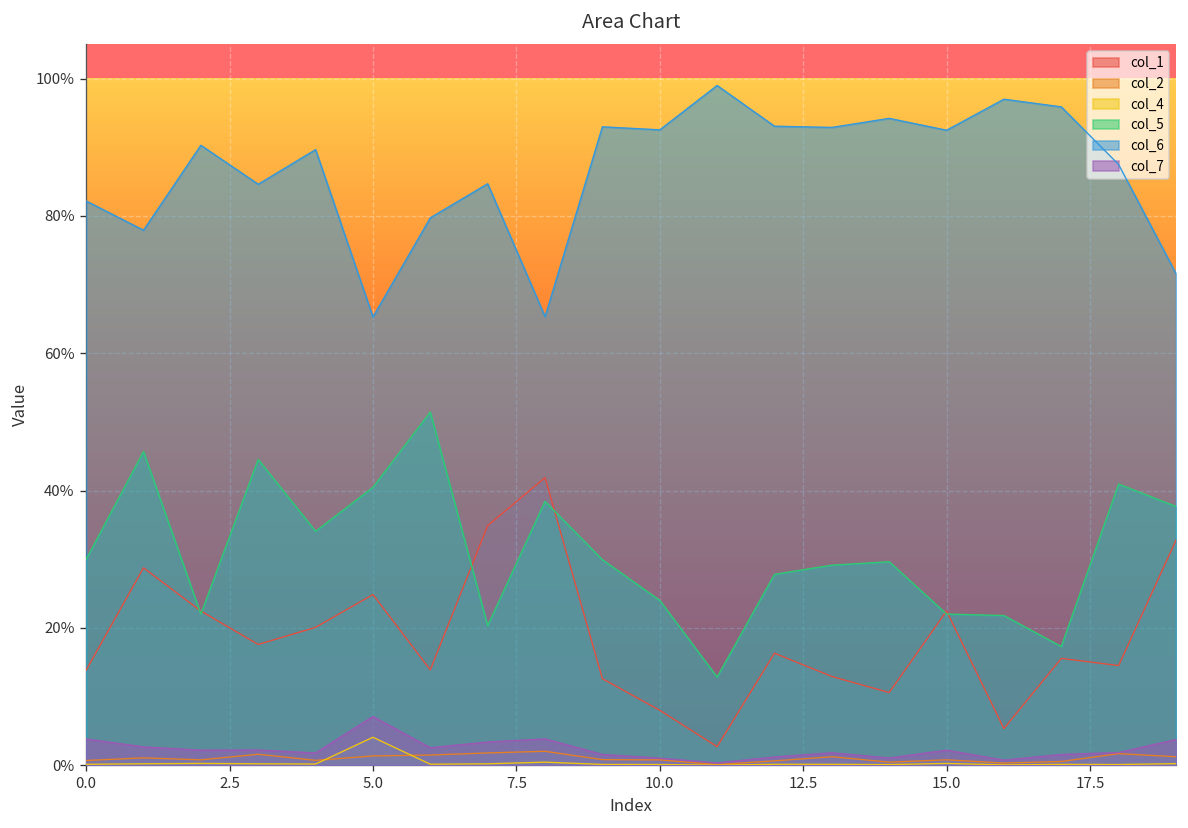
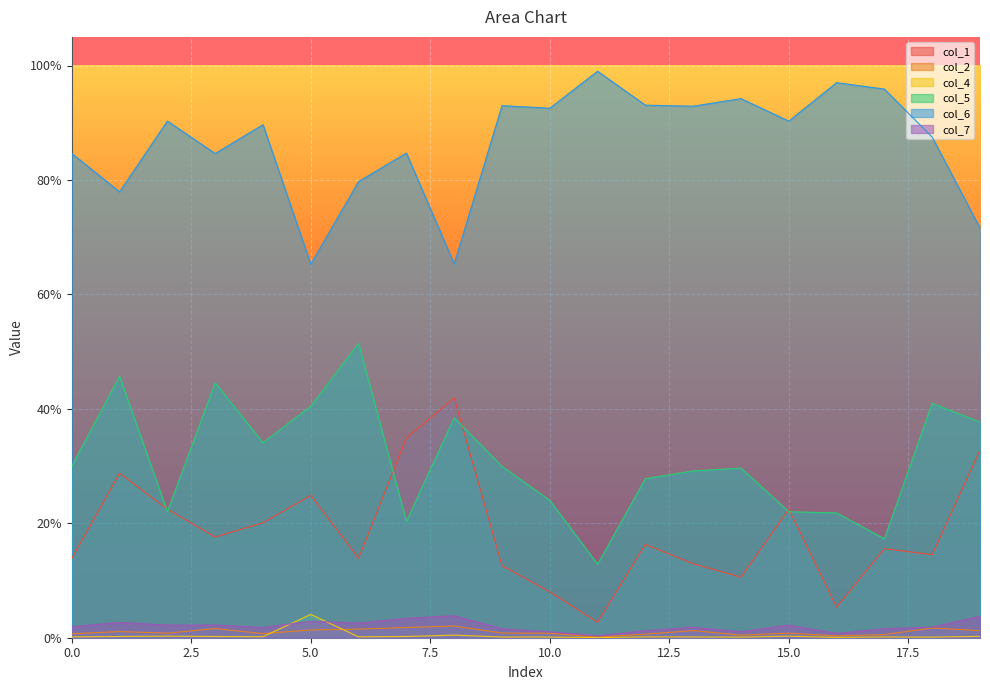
  {
    "col_4": {
      "0.0": "0%",
      "5.0": "4%",
      "10.0": "0%",
      "15.0": "0%"
    },
    "col_5": {
      "0.0": "30%",
      "5.0": "40%",
      "10.0": "24%"
    },
    "col_6": {
-     "0.0": "82%",
+     "0.0": "85%",
      "5.0": "65%",
      "10.0": "93%",
-     "15.0": "92%"
+     "15.0": "90%"
    },
    "col_7": {
-     "0.0": "4%",
-     "5.0": "7%",
+     "0.0": "2%",
+     "5.0": "3%",
      "15.0": "2%"
    }
  }
